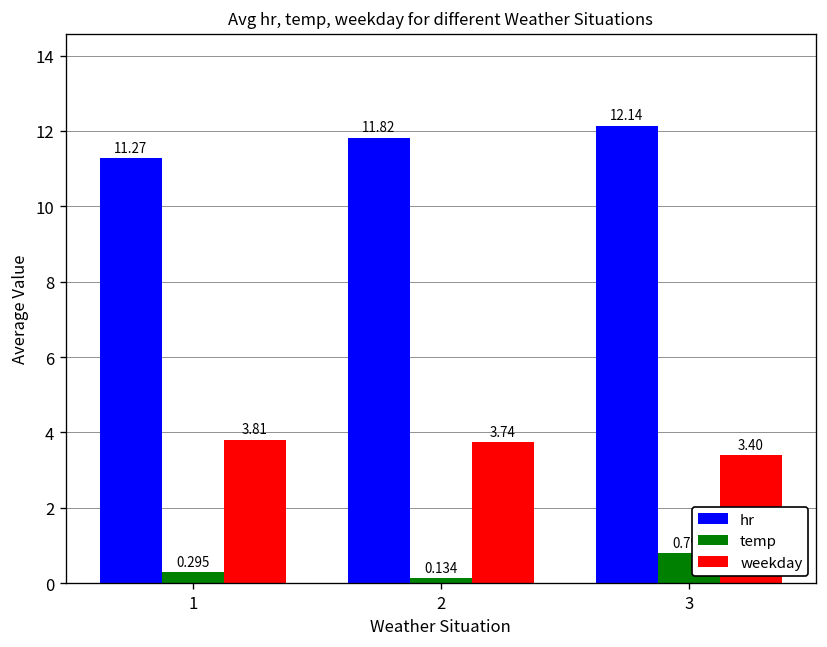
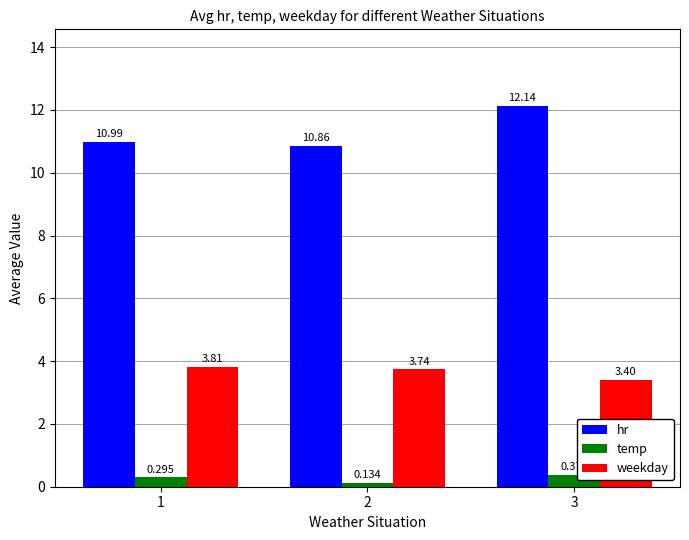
  {
    "hr": {
-     "1": 11.27,
-     "2": 11.82,
+     "1": 10.99,
+     "2": 10.86,
      "3": 12.14
    },
    "temp": {
-     "3": 0.8
+     "3": 0.4
    },
    "weekday": {
      "1": 3.81,
      "2": 3.74,
      "3": 3.40
    }
  }
